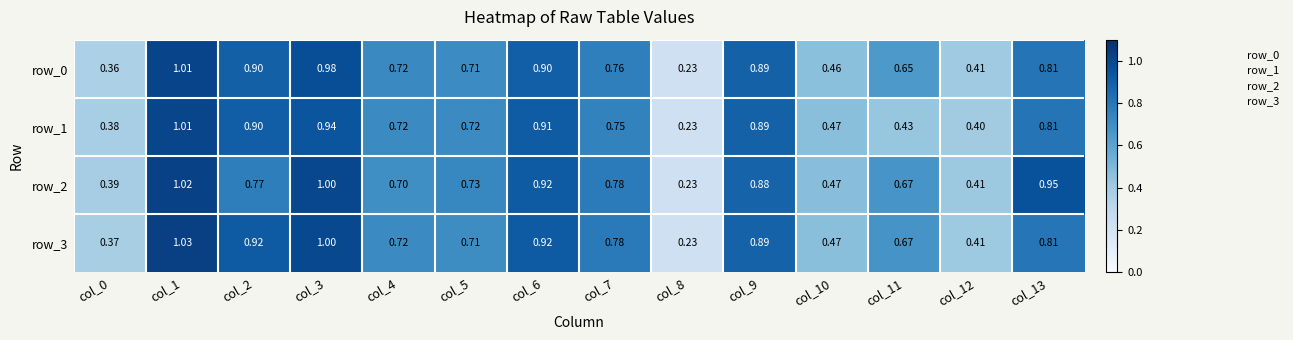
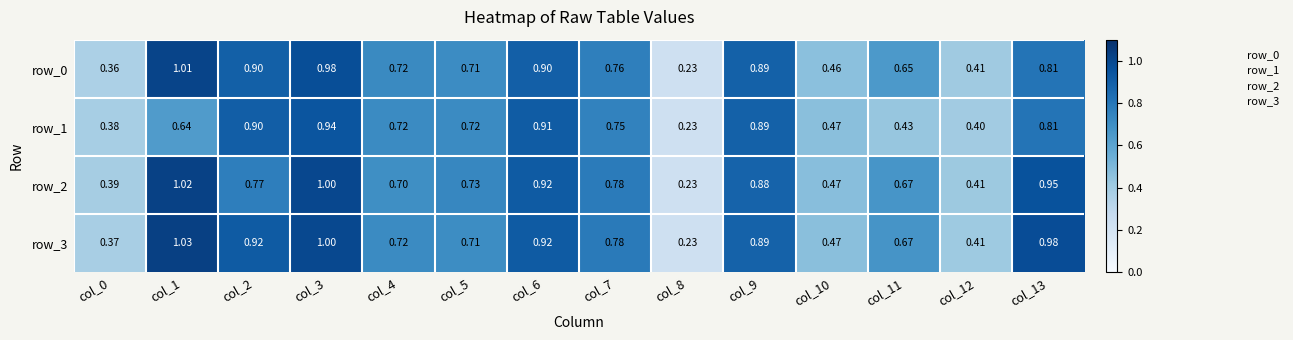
  {
    "row_0": {
      "col_0": 0.36,
      "col_1": 1.01,
      "col_2": 0.90,
      "col_3": 0.98,
      "col_4": 0.72,
      "col_5": 0.71,
      "col_6": 0.90,
      "col_7": 0.76,
      "col_8": 0.23,
      "col_9": 0.89,
      "col_10": 0.46,
      "col_11": 0.65,
      "col_12": 0.41,
      "col_13": 0.81
    },
    "row_1": {
      "col_0": 0.38,
-     "col_1": 1.01,
+     "col_1": 0.64,
      "col_2": 0.90,
      "col_3": 0.94,
      "col_4": 0.72,
      "col_5": 0.72,
      "col_6": 0.91,
      "col_7": 0.75,
      "col_8": 0.23,
      "col_9": 0.89,
      "col_10": 0.47,
      "col_11": 0.43,
      "col_12": 0.40,
      "col_13": 0.81
    },
    "row_2": {
      "col_0": 0.39,
      "col_1": 1.02,
      "col_2": 0.77,
      "col_3": 1.00,
      "col_4": 0.70,
      "col_5": 0.73,
      "col_6": 0.92,
      "col_7": 0.78,
      "col_8": 0.23,
      "col_9": 0.88,
      "col_10": 0.47,
      "col_11": 0.67,
      "col_12": 0.41,
      "col_13": 0.95
    },
    "row_3": {
      "col_0": 0.37,
      "col_1": 1.03,
      "col_2": 0.92,
      "col_3": 1.00,
      "col_4": 0.72,
      "col_5": 0.71,
      "col_6": 0.92,
      "col_7": 0.78,
      "col_8": 0.23,
      "col_9": 0.89,
      "col_10": 0.47,
      "col_11": 0.67,
      "col_12": 0.41,
-     "col_13": 0.81
+     "col_13": 0.98
    }
  }
